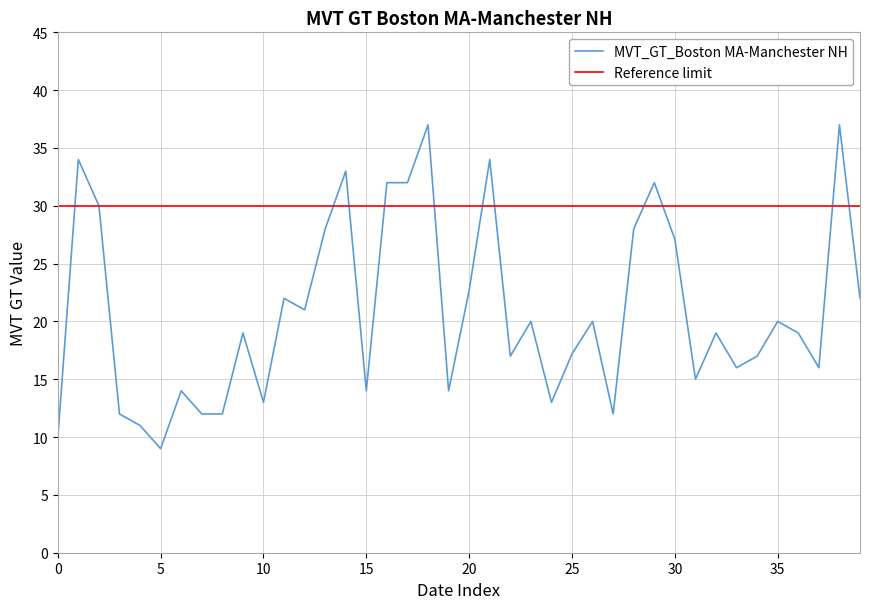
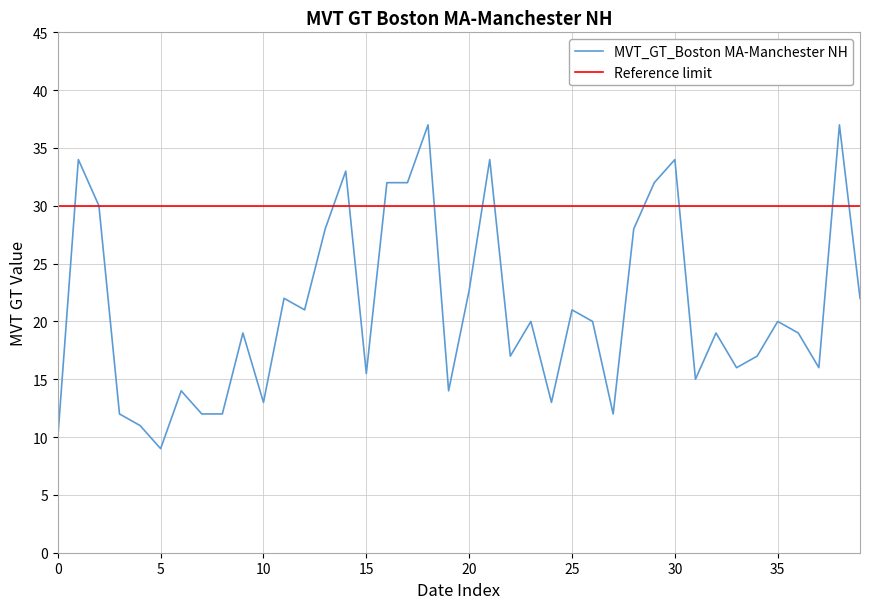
  {
    "0": 9.9,
    "5": 9.0,
    "10": 13.0,
-   "15": 14.0,
+   "15": 15.5,
    "20": 22.7,
-   "25": 17.2,
-   "30": 27.1,
+   "25": 21.0,
+   "30": 34.0,
    "35": 20.0
  }
